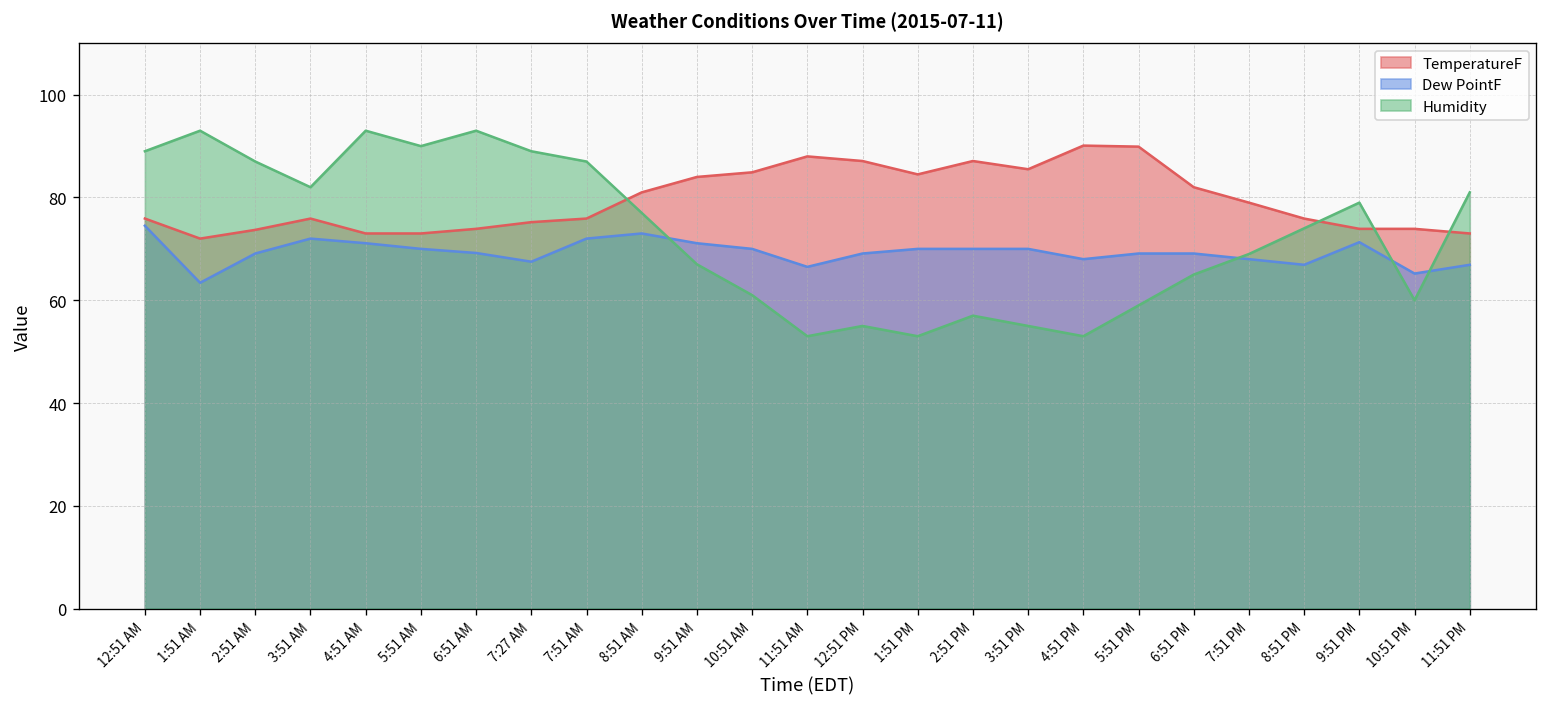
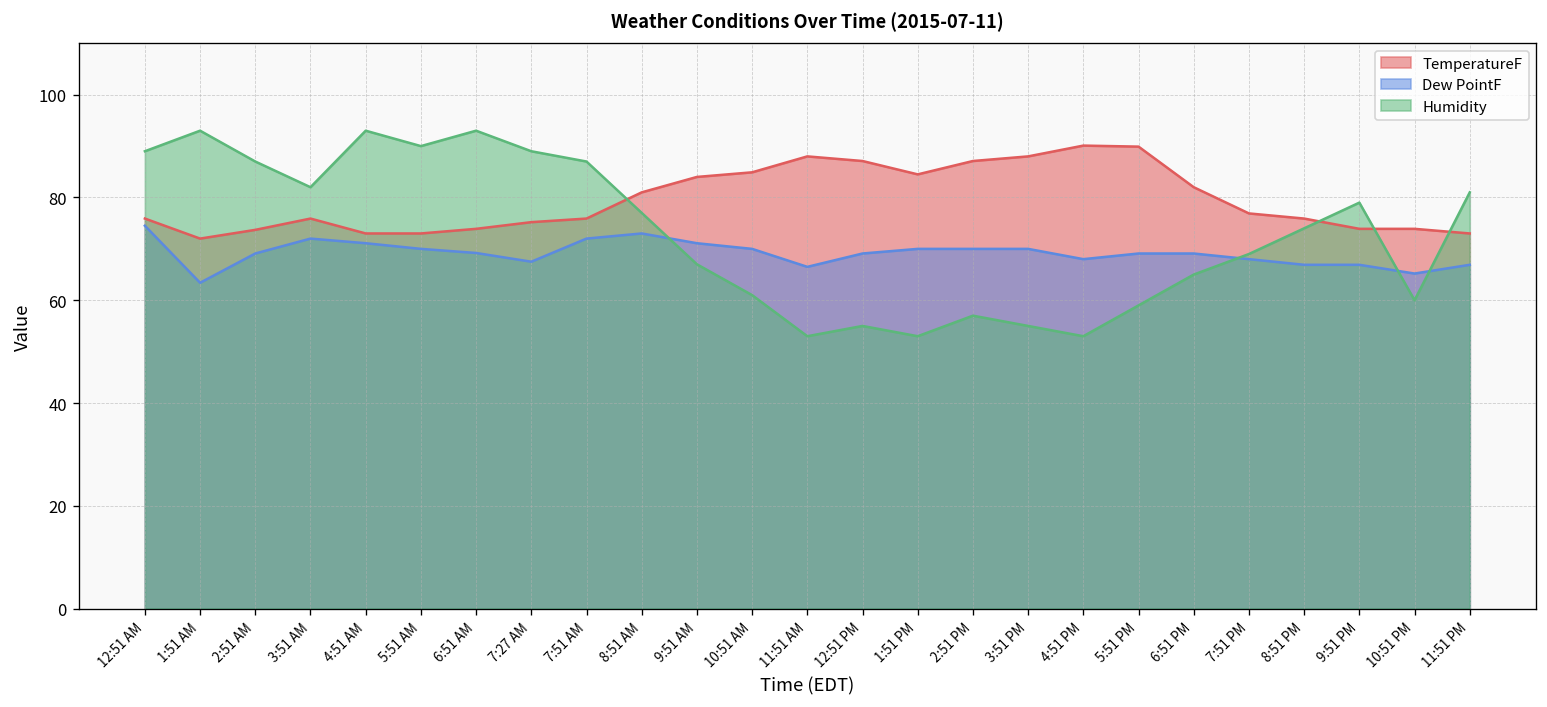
  {
    "TemperatureF": {
      "12:51 AM": 76,
      "1:51 AM": 72,
      "2:51 AM": 74,
      "3:51 AM": 76,
      "4:51 AM": 73,
      "5:51 AM": 73,
      "6:51 AM": 74,
      "7:27 AM": 75,
      "7:51 AM": 76,
      "8:51 AM": 81,
      "9:51 AM": 84,
      "10:51 AM": 85,
      "11:51 AM": 88,
      "12:51 PM": 87,
      "1:51 PM": 85,
      "2:51 PM": 87,
-     "3:51 PM": 86,
+     "3:51 PM": 88,
      "4:51 PM": 90,
      "5:51 PM": 90,
      "6:51 PM": 82,
-     "7:51 PM": 79,
+     "7:51 PM": 77,
      "8:51 PM": 76,
      "9:51 PM": 74,
      "10:51 PM": 74,
      "11:51 PM": 73
    },
    "Dew PointF": {
      "12:51 AM": 75,
      "1:51 AM": 63,
      "2:51 AM": 69,
      "3:51 AM": 72,
      "4:51 AM": 71,
      "5:51 AM": 70,
      "6:51 AM": 69,
      "7:27 AM": 68,
      "7:51 AM": 72,
      "8:51 AM": 73,
      "9:51 AM": 71,
      "10:51 AM": 70,
      "11:51 AM": 67,
      "12:51 PM": 69,
      "1:51 PM": 70,
      "2:51 PM": 70,
      "3:51 PM": 70,
      "4:51 PM": 68,
      "5:51 PM": 69,
      "6:51 PM": 69,
      "7:51 PM": 68,
      "8:51 PM": 67,
-     "9:51 PM": 71,
+     "9:51 PM": 67,
      "10:51 PM": 65,
      "11:51 PM": 67
    },
    "Humidity": {
      "12:51 AM": 89,
      "1:51 AM": 93,
      "2:51 AM": 87,
      "3:51 AM": 82,
      "4:51 AM": 93,
      "5:51 AM": 90,
      "6:51 AM": 93,
      "7:27 AM": 89,
      "7:51 AM": 87,
      "8:51 AM": 77,
      "9:51 AM": 67,
      "10:51 AM": 61,
      "11:51 AM": 53,
      "12:51 PM": 55,
      "1:51 PM": 53,
      "2:51 PM": 57,
      "3:51 PM": 55,
      "4:51 PM": 53,
      "5:51 PM": 59,
      "6:51 PM": 65,
      "7:51 PM": 69,
      "8:51 PM": 74,
      "9:51 PM": 79,
      "10:51 PM": 60,
      "11:51 PM": 81
    }
  }
